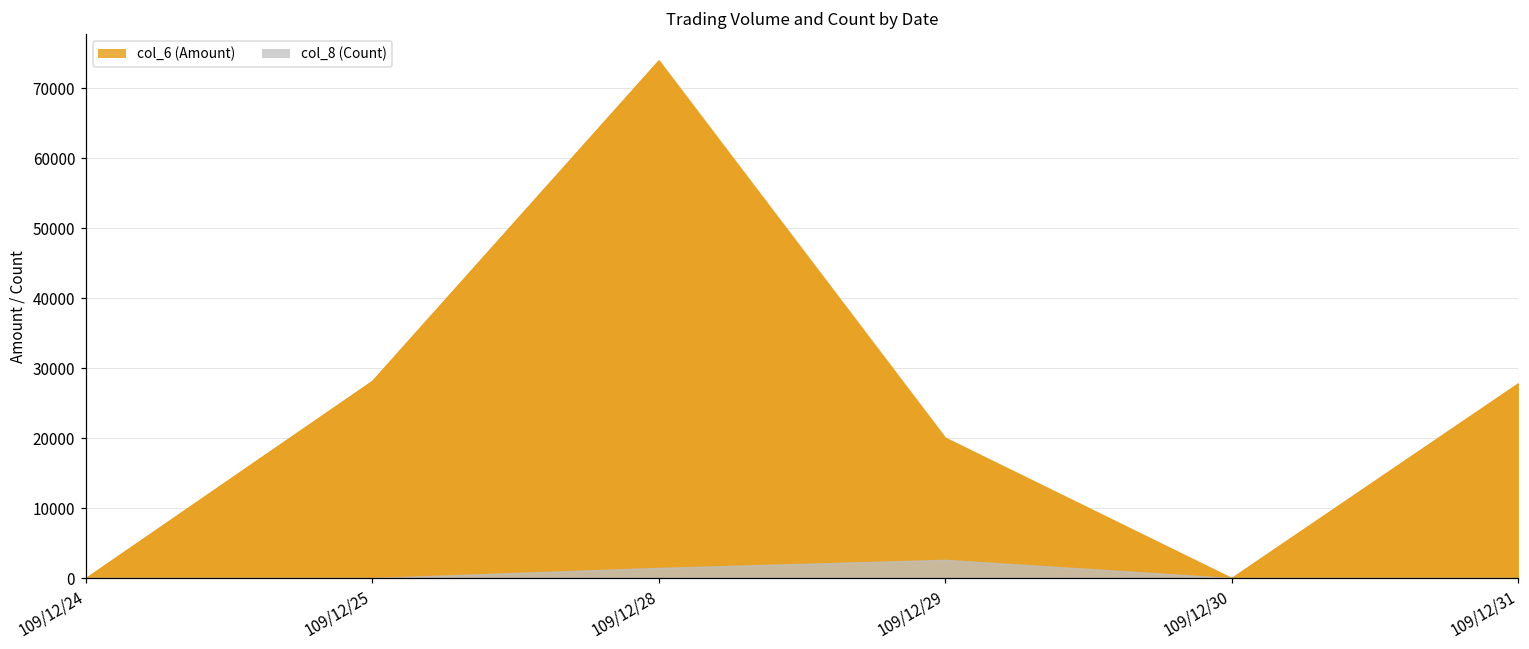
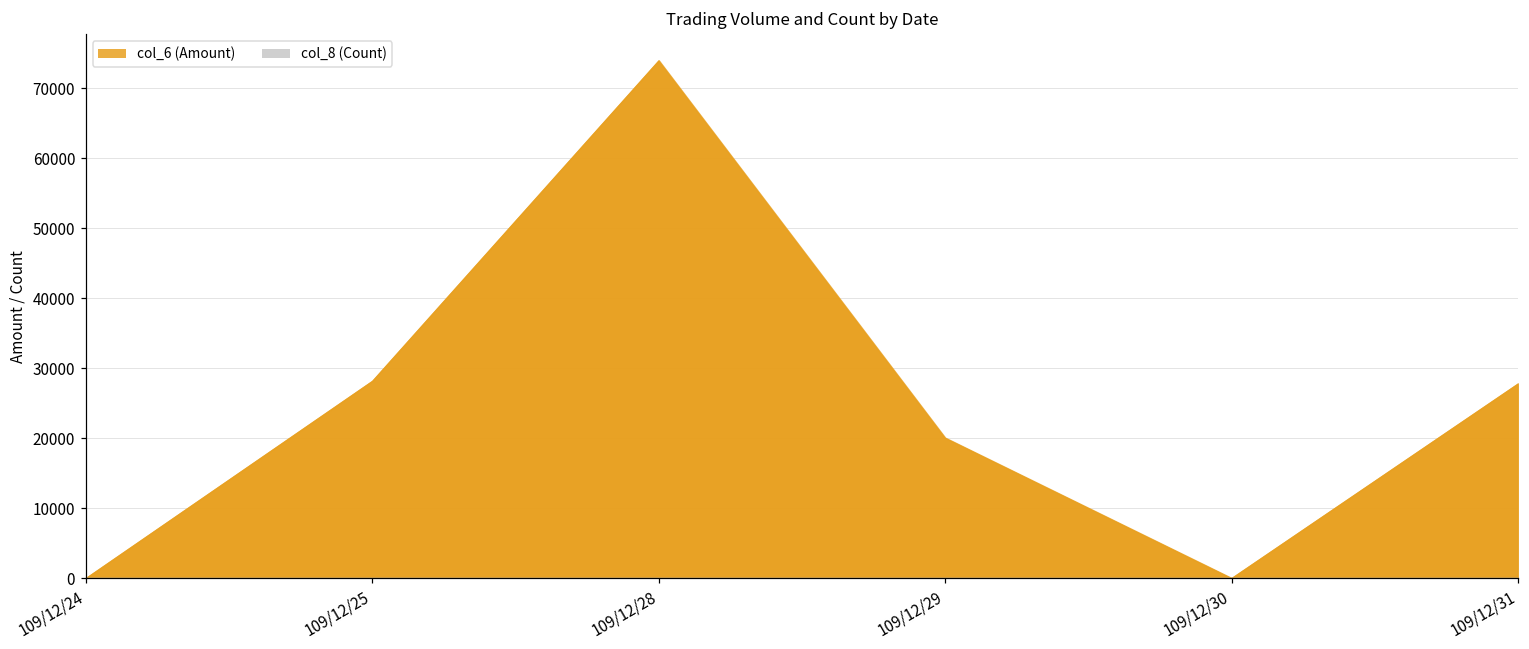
  {
    "col_6 (Amount)": {
      "109/12/25": 28000,
      "109/12/28": 74000,
      "109/12/29": 20000,
      "109/12/31": 28000
    },
    "col_8 (Count)": {
-     "109/12/28": 1000,
-     "109/12/29": 3000
+     "109/12/28": 0,
+     "109/12/29": 0
    }
  }
